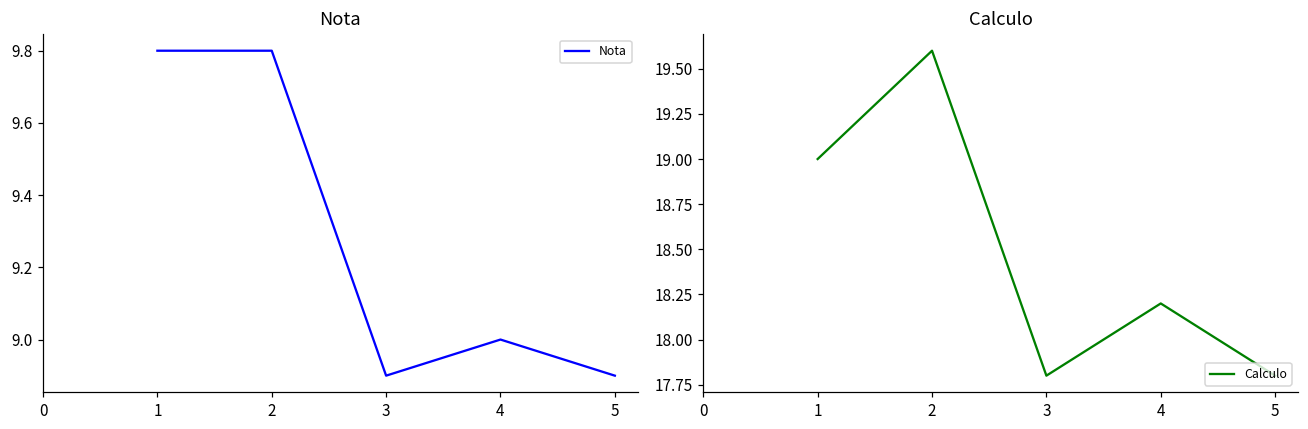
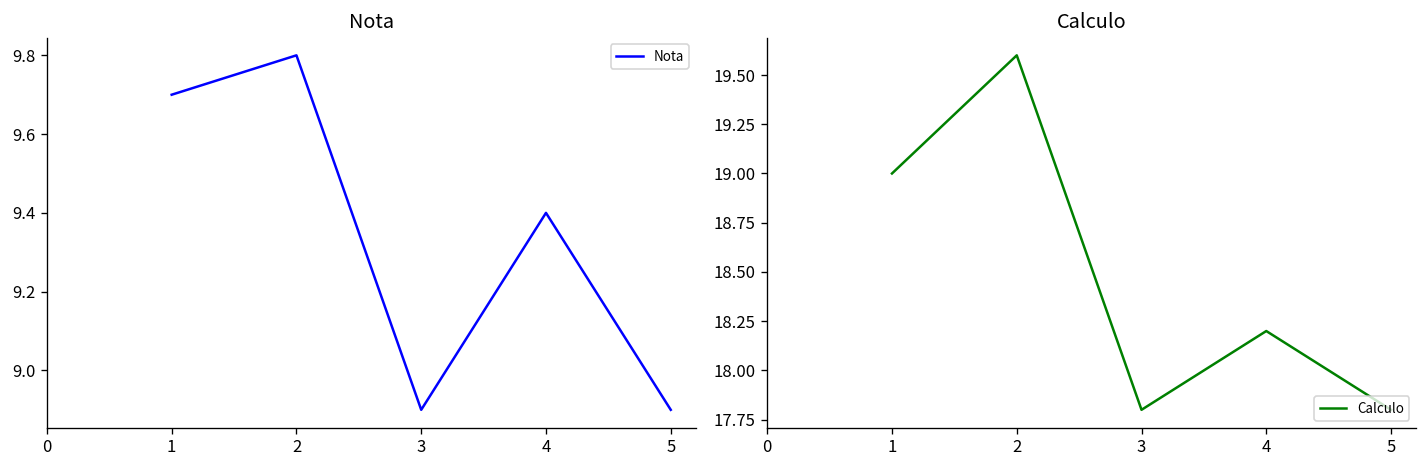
  {
    "Nota": {
-     "1": 9.8,
+     "1": 9.7,
      "2": 9.8,
      "3": 8.9,
-     "4": 9.0,
+     "4": 9.4,
      "5": 8.9
    },
    "Calculo": {
      "1": 19.00,
      "2": 19.60,
      "3": 17.80,
      "4": 18.20
    }
  }
